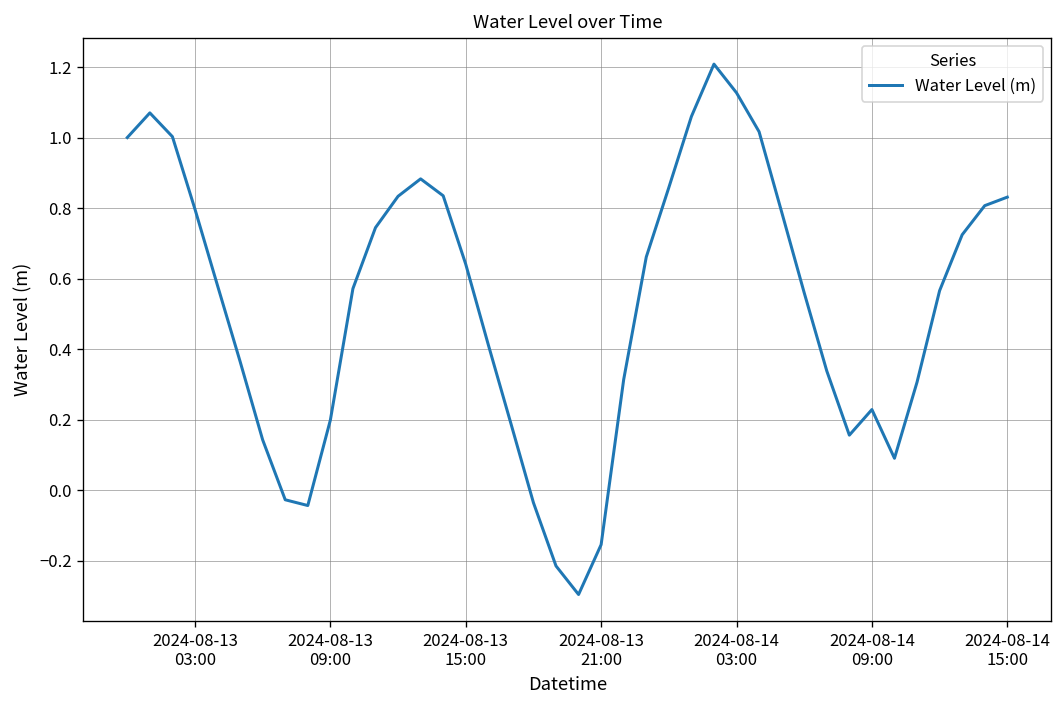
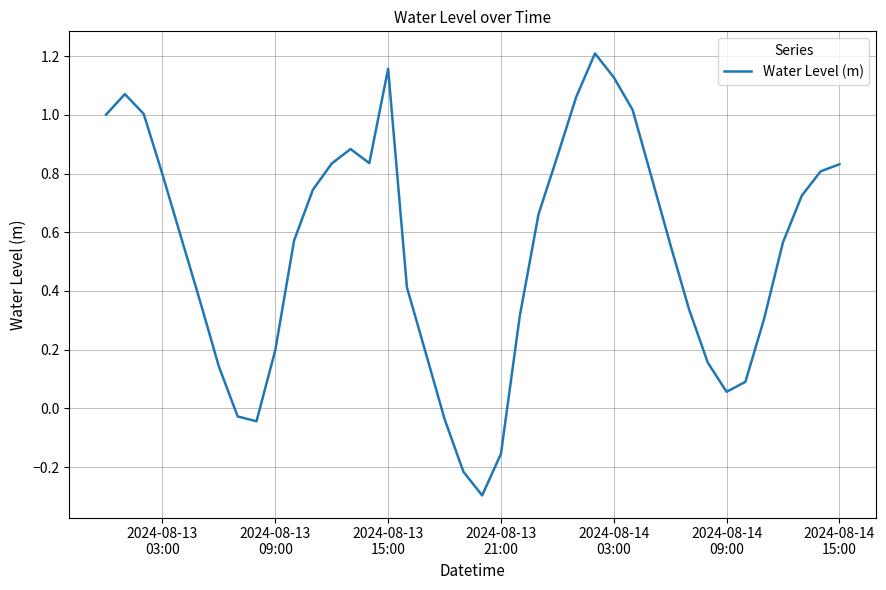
  {
    "2024-08-13 03:00": 0.80,
    "2024-08-13 09:00": 0.20,
-   "2024-08-13 15:00": 0.64,
+   "2024-08-13 15:00": 1.16,
    "2024-08-13 21:00": -0.15,
    "2024-08-14 03:00": 1.13,
-   "2024-08-14 09:00": 0.23,
+   "2024-08-14 09:00": 0.06,
    "2024-08-14 15:00": 0.83
  }
